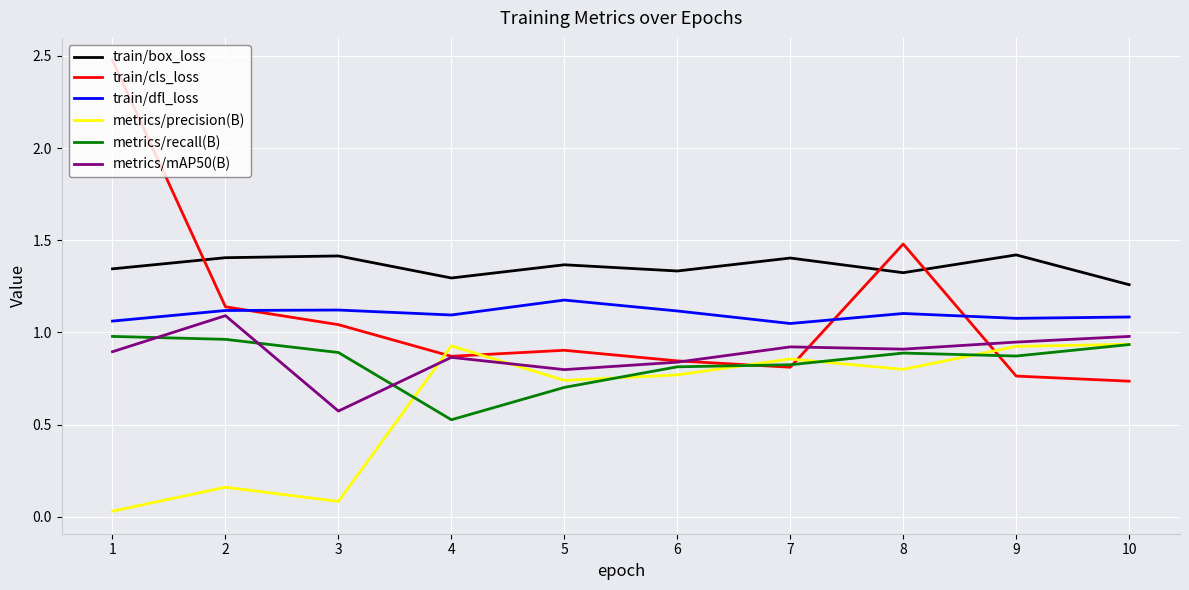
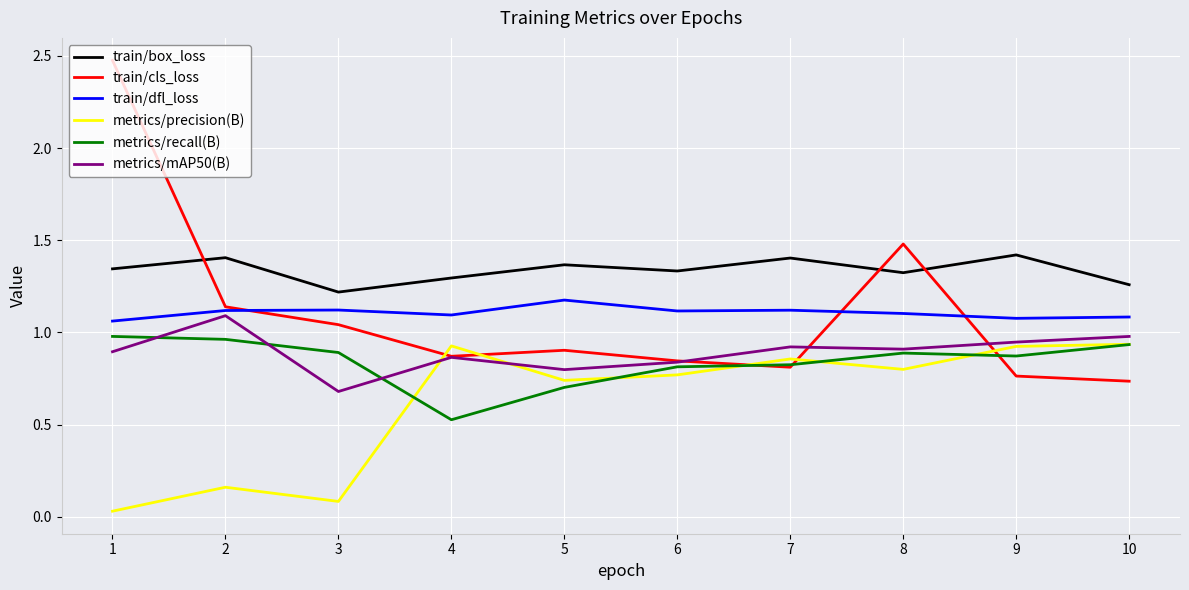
  {
    "train/box_loss": {
      "1": 1.35,
      "2": 1.41,
-     "3": 1.42,
+     "3": 1.22,
      "4": 1.30,
      "5": 1.37,
      "6": 1.33,
      "7": 1.40,
      "8": 1.32,
      "9": 1.42,
      "10": 1.26
    },
    "train/cls_loss": {
      "2": 1.14,
      "3": 1.04,
      "5": 0.90,
      "8": 1.48,
      "9": 0.76,
      "10": 0.74
    },
    "train/dfl_loss": {
      "1": 1.06,
      "2": 1.12,
      "3": 1.12,
      "4": 1.09,
      "5": 1.18,
      "6": 1.12,
-     "7": 1.05,
+     "7": 1.12,
      "8": 1.10,
      "9": 1.08,
      "10": 1.08
    },
    "metrics/precision(B)": {
      "1": 0.03,
      "2": 0.16,
      "3": 0.08,
      "4": 0.93,
      "5": 0.74,
      "6": 0.77,
      "7": 0.86,
      "8": 0.80,
      "9": 0.92
    },
    "metrics/recall(B)": {
      "1": 0.98,
      "2": 0.96,
      "3": 0.89,
      "4": 0.53,
      "5": 0.70,
      "6": 0.81,
      "8": 0.89,
      "9": 0.87
    },
    "metrics/mAP50(B)": {
      "1": 0.90,
      "2": 1.09,
-     "3": 0.57,
+     "3": 0.68,
      "5": 0.80,
      "7": 0.92,
      "8": 0.91,
      "9": 0.95,
      "10": 0.98
    }
  }
